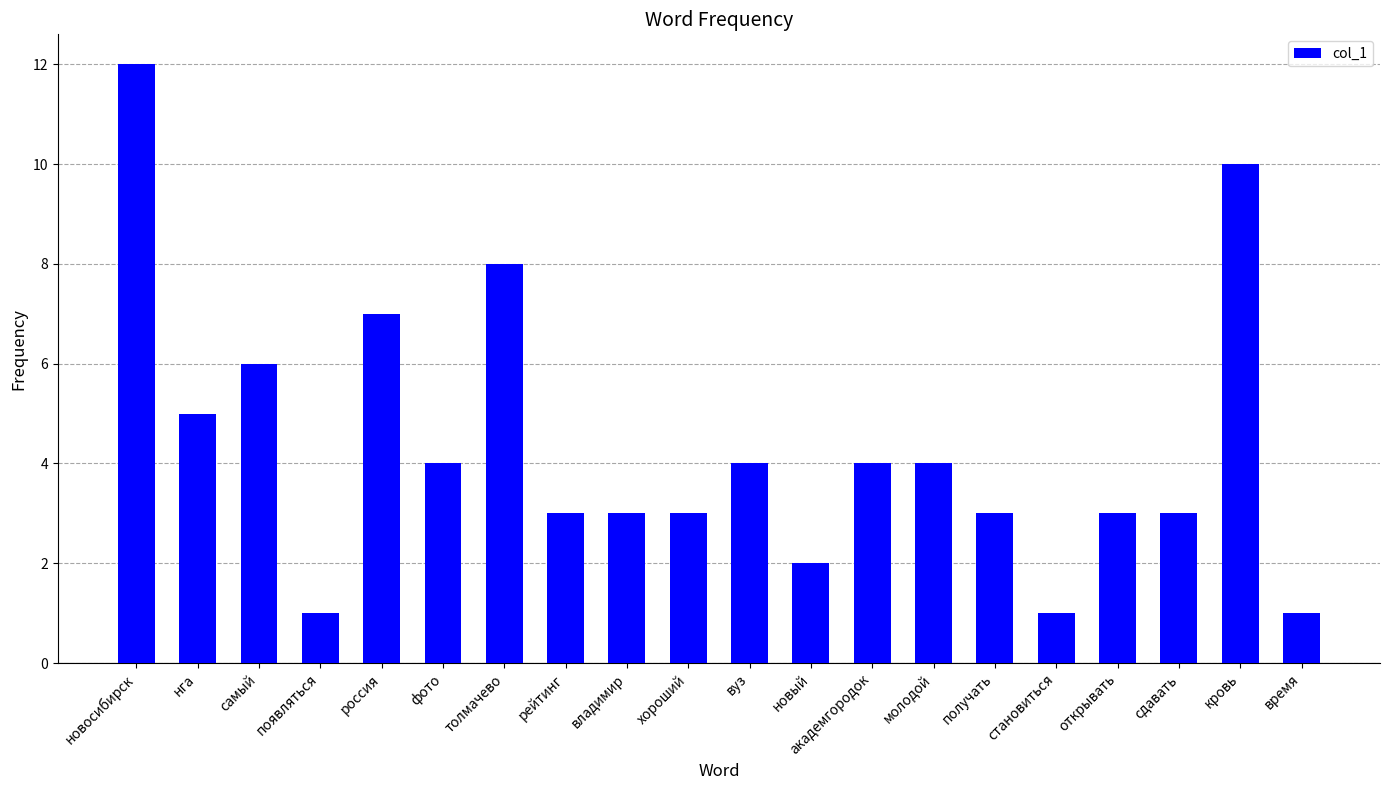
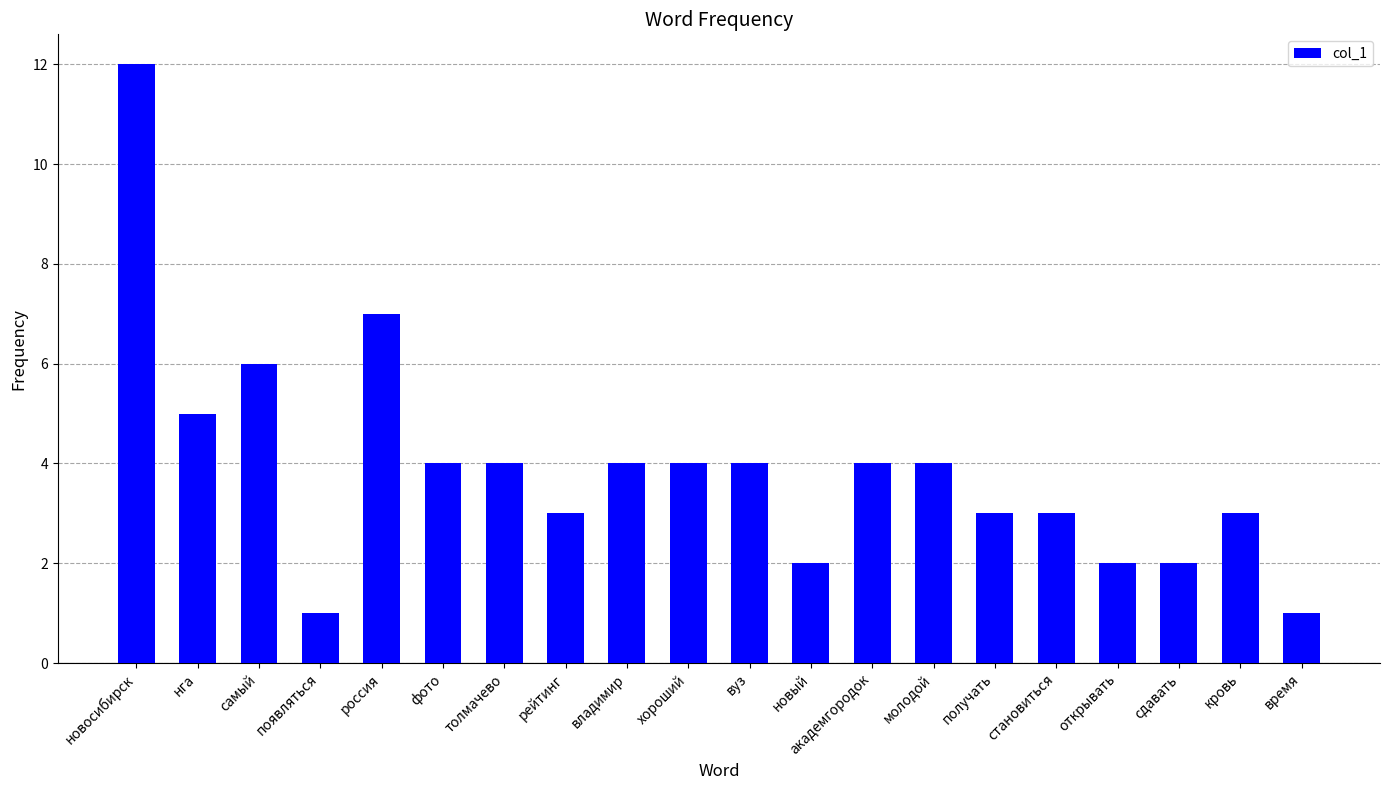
  {
    "новосибирск": 12,
    "нга": 5,
    "самый": 6,
    "появляться": 1,
    "россия": 7,
    "фото": 4,
-   "толмачево": 8,
+   "толмачево": 4,
    "рейтинг": 3,
-   "владимир": 3,
-   "хороший": 3,
+   "владимир": 4,
+   "хороший": 4,
    "вуз": 4,
    "новый": 2,
    "академгородок": 4,
    "молодой": 4,
    "получать": 3,
-   "становиться": 1,
-   "открывать": 3,
-   "сдавать": 3,
-   "кровь": 10,
+   "становиться": 3,
+   "открывать": 2,
+   "сдавать": 2,
+   "кровь": 3,
    "время": 1
  }
